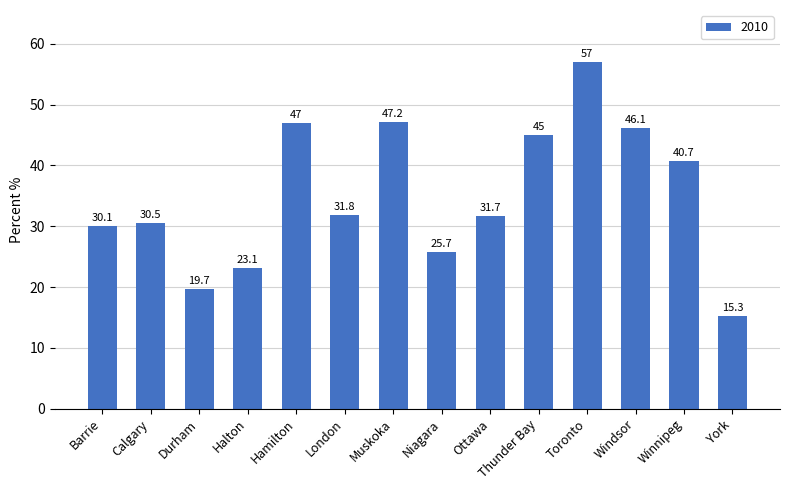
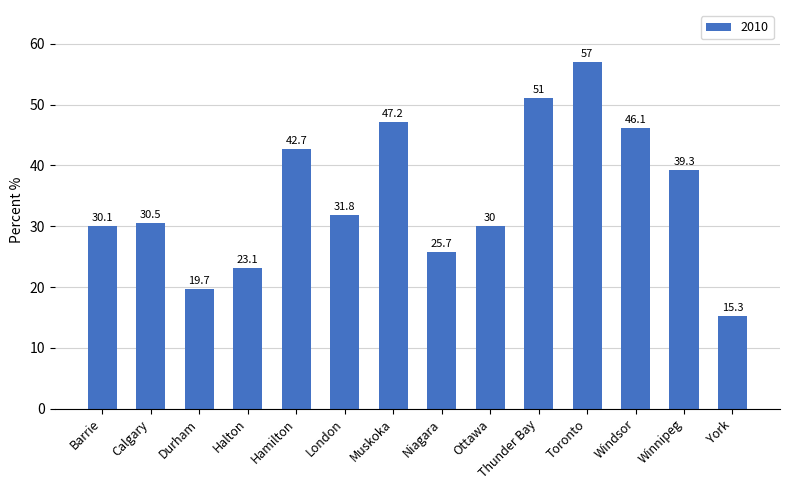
  {
    "Barrie": 30.1,
    "Calgary": 30.5,
    "Durham": 19.7,
    "Halton": 23.1,
-   "Hamilton": 47,
+   "Hamilton": 42.7,
    "London": 31.8,
    "Muskoka": 47.2,
    "Niagara": 25.7,
-   "Ottawa": 31.7,
-   "Thunder Bay": 45,
+   "Ottawa": 30,
+   "Thunder Bay": 51,
    "Toronto": 57,
    "Windsor": 46.1,
-   "Winnipeg": 40.7,
+   "Winnipeg": 39.3,
    "York": 15.3
  }
